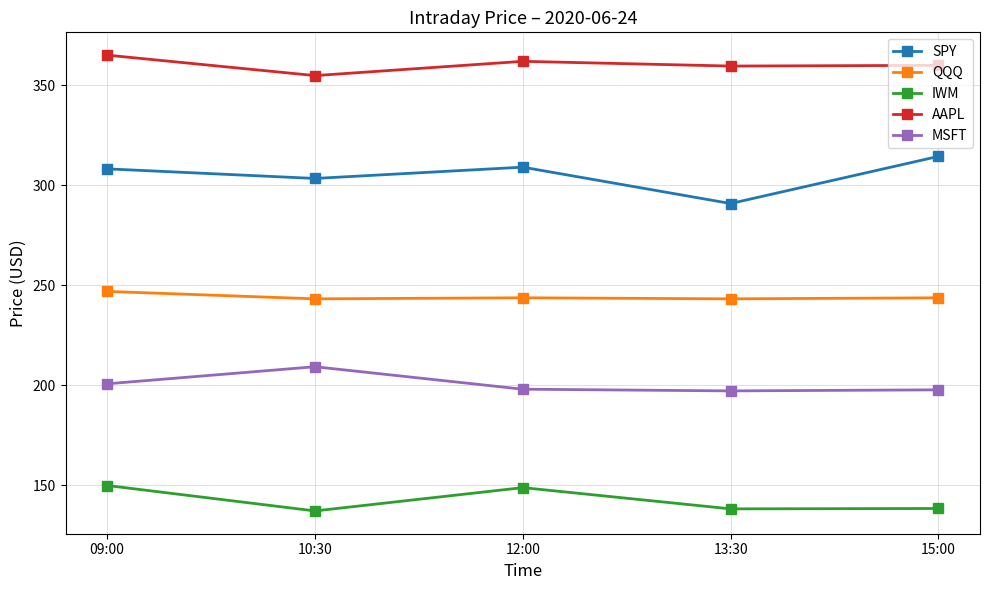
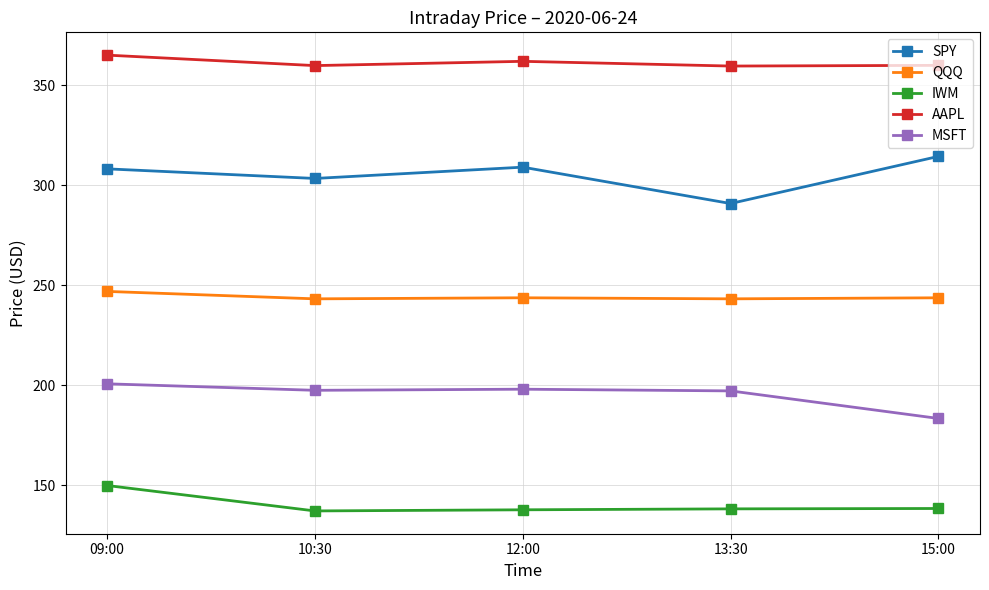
  {
    "SPY": {
      "09:00": 308,
      "10:30": 303,
      "12:00": 309,
      "13:30": 291,
      "15:00": 314
    },
    "QQQ": {
      "09:00": 247,
      "10:30": 243,
      "12:00": 244,
      "13:30": 243,
      "15:00": 244
    },
    "IWM": {
      "09:00": 150,
      "10:30": 137,
-     "12:00": 149,
+     "12:00": 138,
      "13:30": 138,
      "15:00": 138
    },
    "AAPL": {
      "09:00": 365,
-     "10:30": 355,
+     "10:30": 360,
      "12:00": 362,
      "13:30": 360
    },
    "MSFT": {
      "09:00": 201,
-     "10:30": 209,
+     "10:30": 197,
      "12:00": 198,
      "13:30": 197,
-     "15:00": 198
+     "15:00": 183
    }
  }
